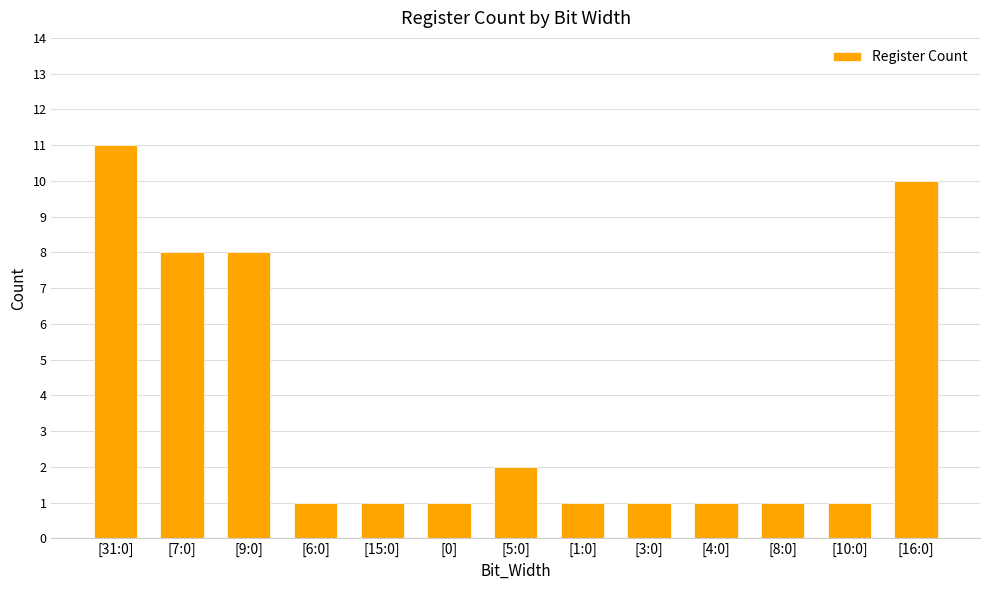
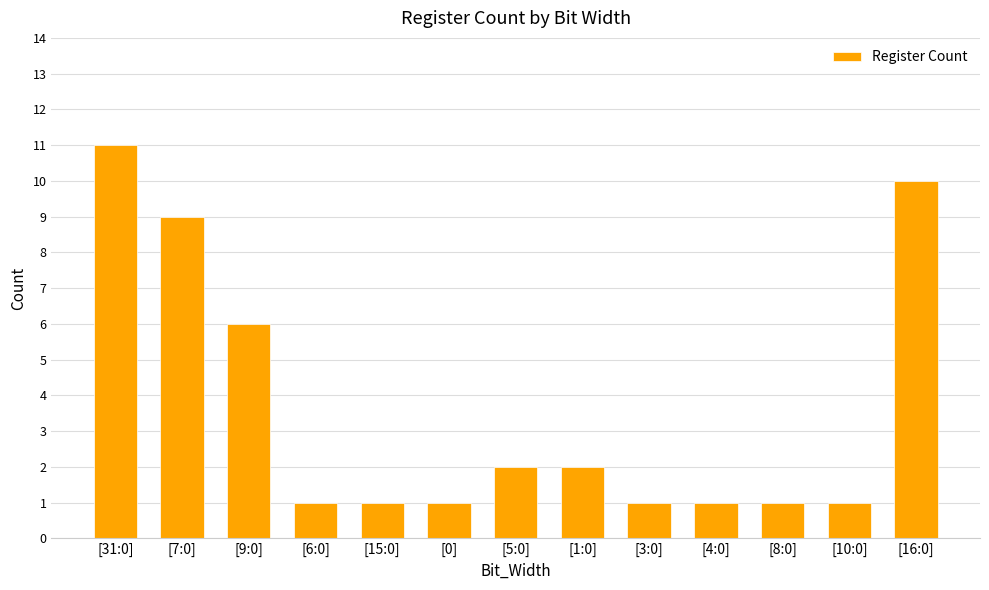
  {
    "[31:0]": 11,
-   "[7:0]": 8,
-   "[9:0]": 8,
+   "[7:0]": 9,
+   "[9:0]": 6,
    "[6:0]": 1,
    "[15:0]": 1,
    "[0]": 1,
    "[5:0]": 2,
-   "[1:0]": 1,
+   "[1:0]": 2,
    "[3:0]": 1,
    "[4:0]": 1,
    "[8:0]": 1,
    "[10:0]": 1,
    "[16:0]": 10
  }
